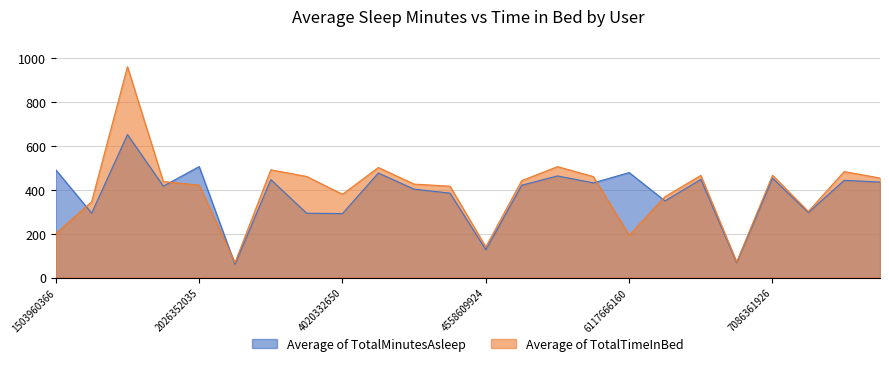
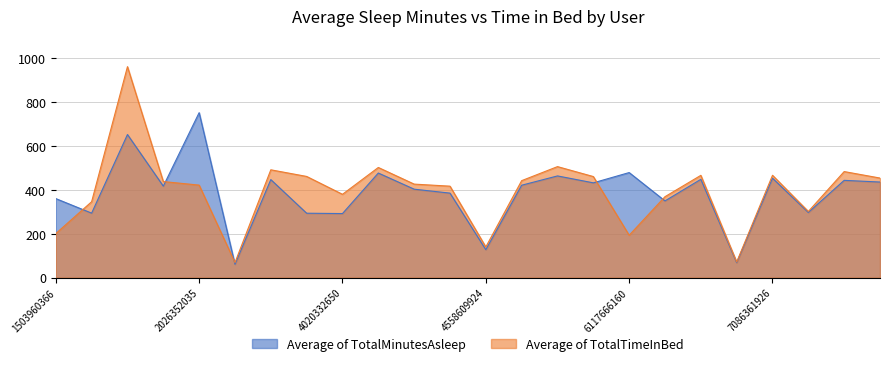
  {
    "Average of TotalMinutesAsleep": {
-     "1503960366": 490,
-     "2026352035": 510,
+     "1503960366": 360,
+     "2026352035": 750,
      "4020332650": 290,
      "4558609924": 130,
      "6117666160": 480,
      "7086361926": 450
    },
    "Average of TotalTimeInBed": {
      "1503960366": 200,
      "2026352035": 420,
      "4020332650": 380,
      "4558609924": 140,
      "6117666160": 190,
      "7086361926": 470
    }
  }
